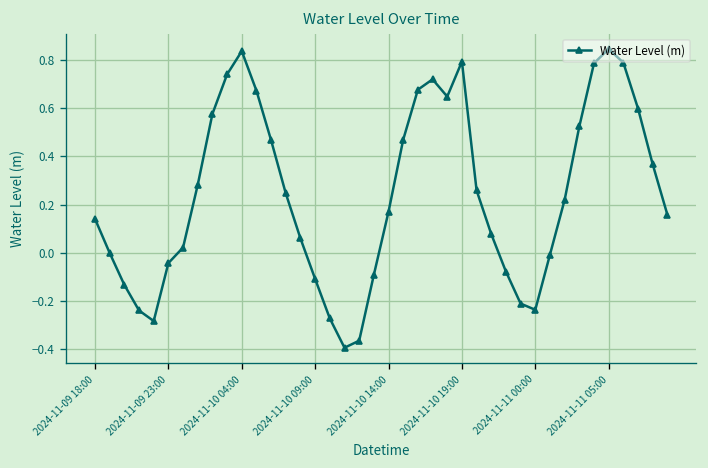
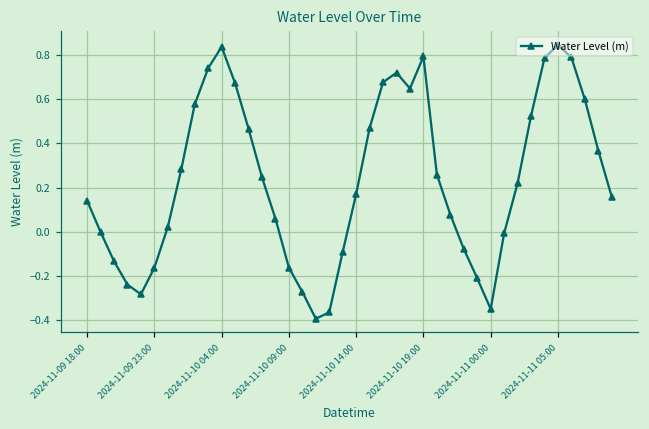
  {
    "2024-11-09 18:00": 0.14,
-   "2024-11-09 23:00": -0.04,
+   "2024-11-09 23:00": -0.16,
    "2024-11-10 04:00": 0.84,
-   "2024-11-10 09:00": -0.11,
+   "2024-11-10 09:00": -0.16,
    "2024-11-10 14:00": 0.17,
    "2024-11-10 19:00": 0.79,
-   "2024-11-11 00:00": -0.24
+   "2024-11-11 00:00": -0.35
  }
